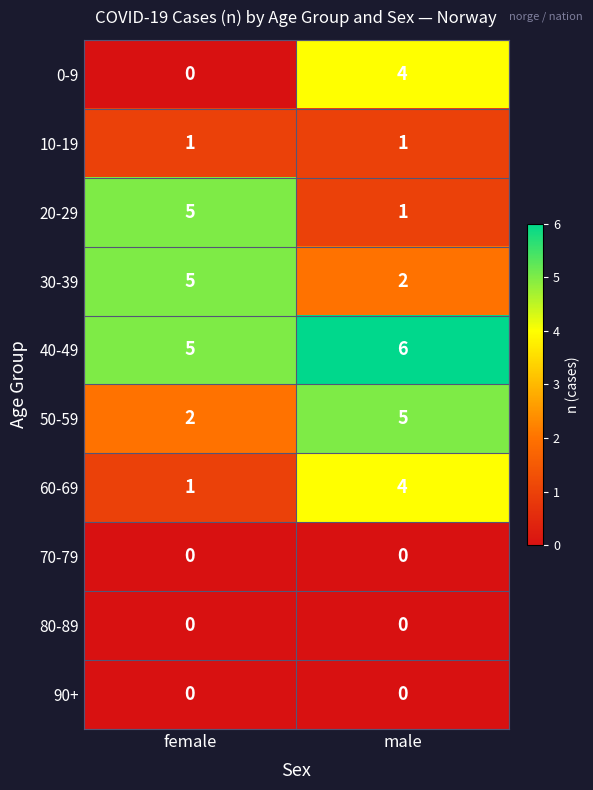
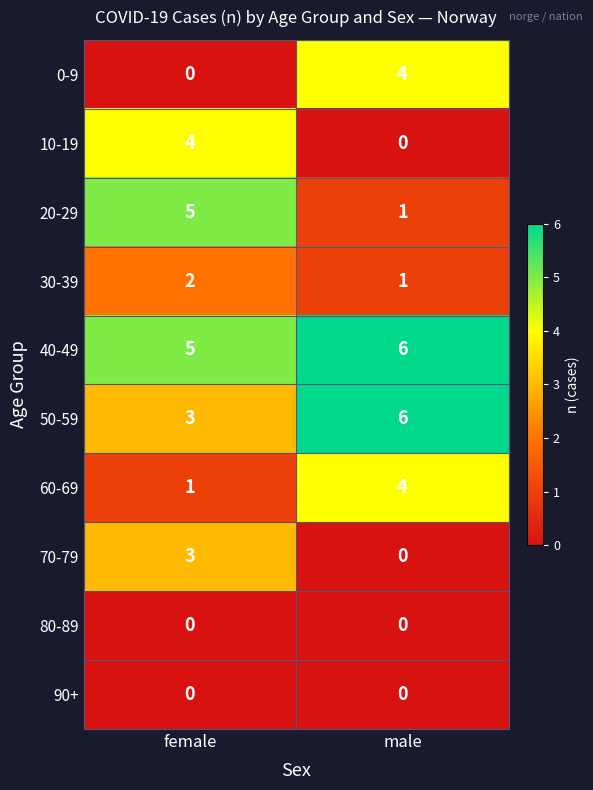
  {
    "0-9": {
      "female": 0,
      "male": 4
    },
    "10-19": {
-     "female": 1,
-     "male": 1
+     "female": 4,
+     "male": 0
    },
    "20-29": {
      "female": 5,
      "male": 1
    },
    "30-39": {
-     "female": 5,
-     "male": 2
+     "female": 2,
+     "male": 1
    },
    "40-49": {
      "female": 5,
      "male": 6
    },
    "50-59": {
-     "female": 2,
-     "male": 5
+     "female": 3,
+     "male": 6
    },
    "60-69": {
      "female": 1,
      "male": 4
    },
    "70-79": {
-     "female": 0,
+     "female": 3,
      "male": 0
    },
    "80-89": {
      "female": 0,
      "male": 0
    },
    "90+": {
      "female": 0,
      "male": 0
    }
  }
